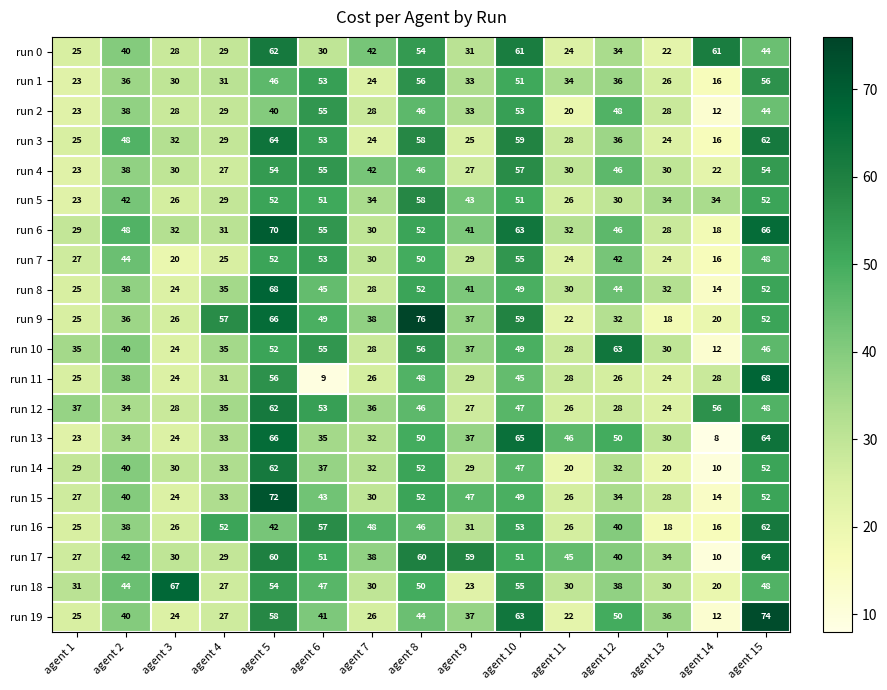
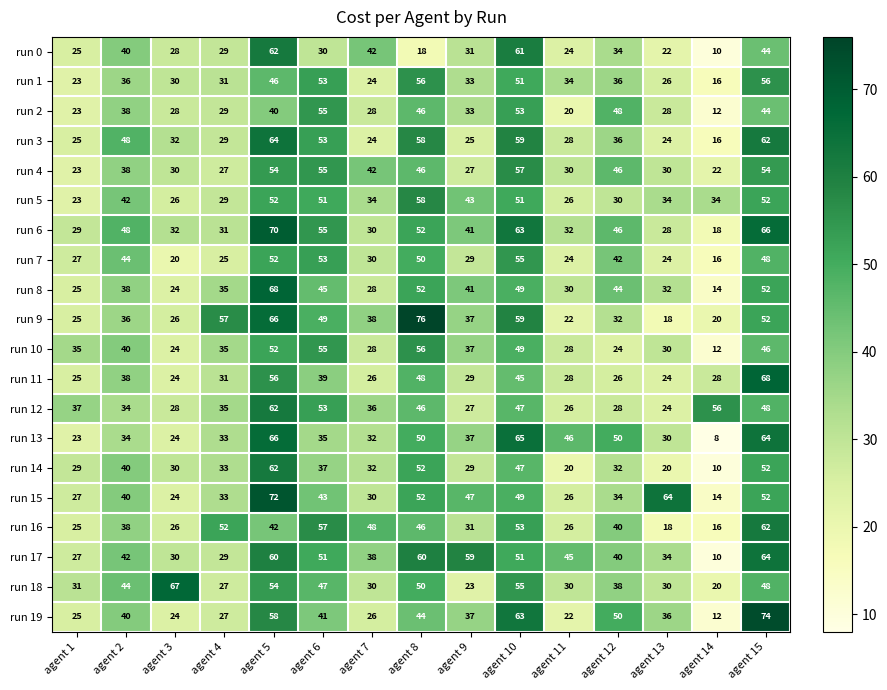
  {
    "run 0": {
      "agent 1": 25,
      "agent 2": 40,
      "agent 3": 28,
      "agent 4": 29,
      "agent 5": 62,
      "agent 6": 30,
      "agent 7": 42,
-     "agent 8": 54,
+     "agent 8": 18,
      "agent 9": 31,
      "agent 10": 61,
      "agent 11": 24,
      "agent 12": 34,
      "agent 13": 22,
-     "agent 14": 61,
+     "agent 14": 10,
      "agent 15": 44
    },
    "run 10": {
      "agent 1": 35,
      "agent 2": 40,
      "agent 3": 24,
      "agent 4": 35,
      "agent 5": 52,
      "agent 6": 55,
      "agent 7": 28,
      "agent 8": 56,
      "agent 9": 37,
      "agent 10": 49,
      "agent 11": 28,
-     "agent 12": 63,
+     "agent 12": 24,
      "agent 13": 30,
      "agent 14": 12,
      "agent 15": 46
    },
    "run 11": {
      "agent 1": 25,
      "agent 2": 38,
      "agent 3": 24,
      "agent 4": 31,
      "agent 5": 56,
-     "agent 6": 9,
+     "agent 6": 39,
      "agent 7": 26,
      "agent 8": 48,
      "agent 9": 29,
      "agent 10": 45,
      "agent 11": 28,
      "agent 12": 26,
      "agent 13": 24,
      "agent 14": 28,
      "agent 15": 68
    },
    "run 15": {
      "agent 1": 27,
      "agent 2": 40,
      "agent 3": 24,
      "agent 4": 33,
      "agent 5": 72,
      "agent 6": 43,
      "agent 7": 30,
      "agent 8": 52,
      "agent 9": 47,
      "agent 10": 49,
      "agent 11": 26,
      "agent 12": 34,
-     "agent 13": 28,
+     "agent 13": 64,
      "agent 14": 14,
      "agent 15": 52
    }
  }
